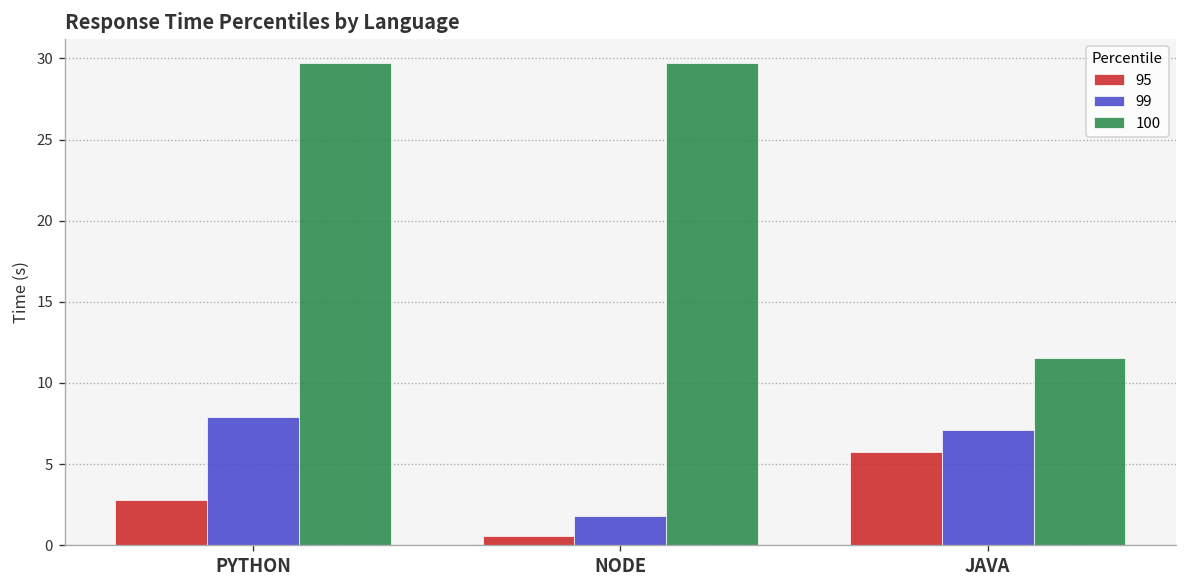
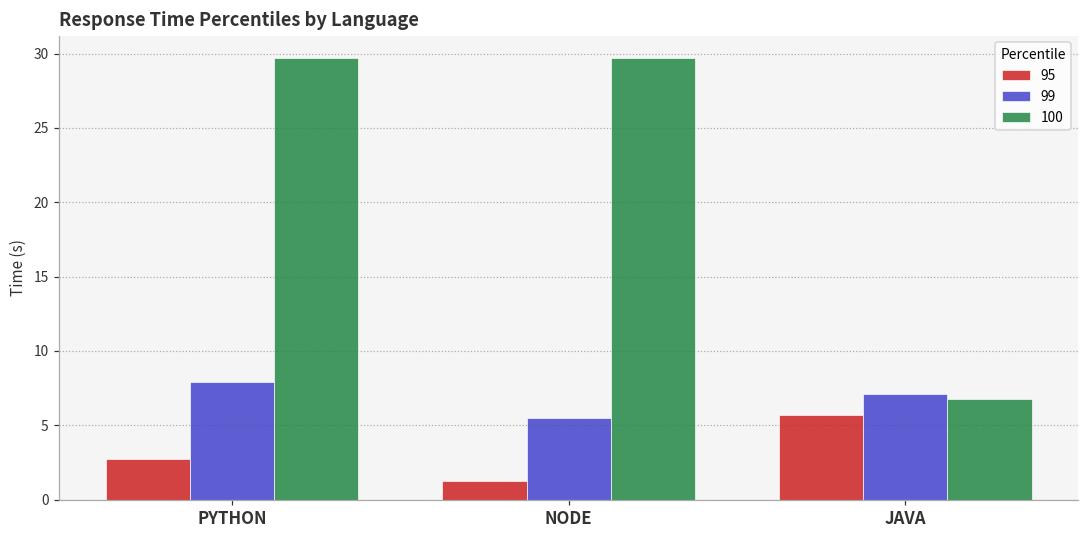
  {
    "95": {
      "PYTHON": 2.8,
-     "NODE": 0.6,
+     "NODE": 1.3,
      "JAVA": 5.7
    },
    "99": {
      "PYTHON": 7.9,
-     "NODE": 1.8,
+     "NODE": 5.5,
      "JAVA": 7.1
    },
    "100": {
      "PYTHON": 29.7,
      "NODE": 29.7,
-     "JAVA": 11.5
+     "JAVA": 6.8
    }
  }
